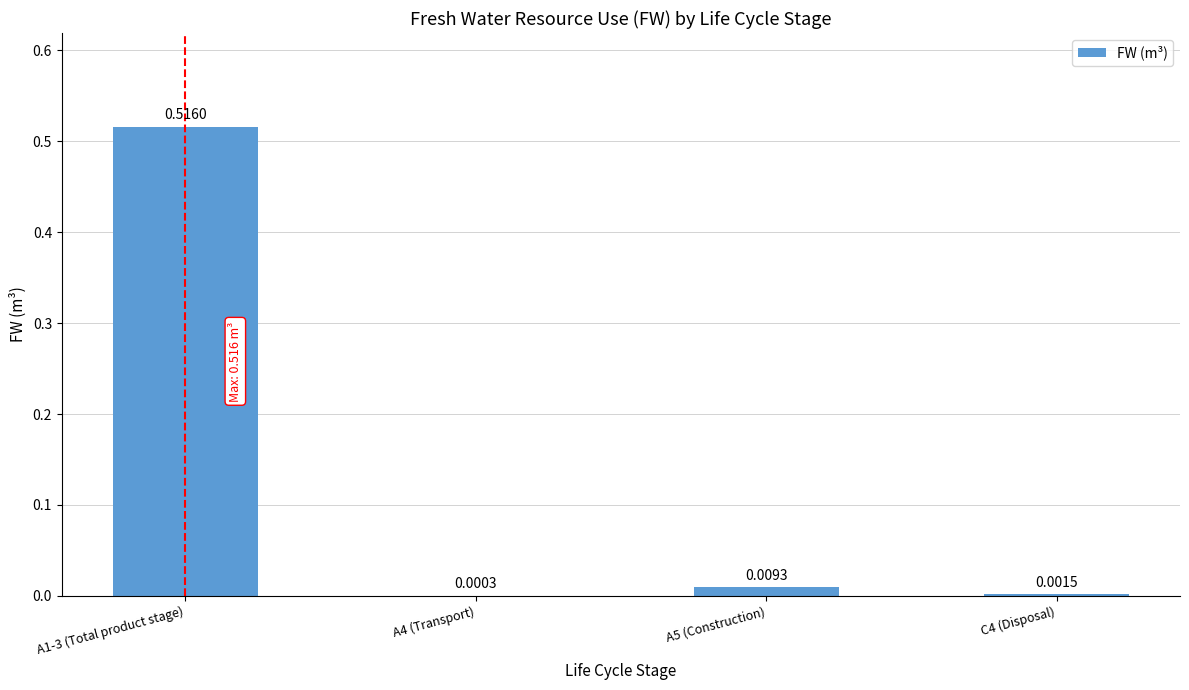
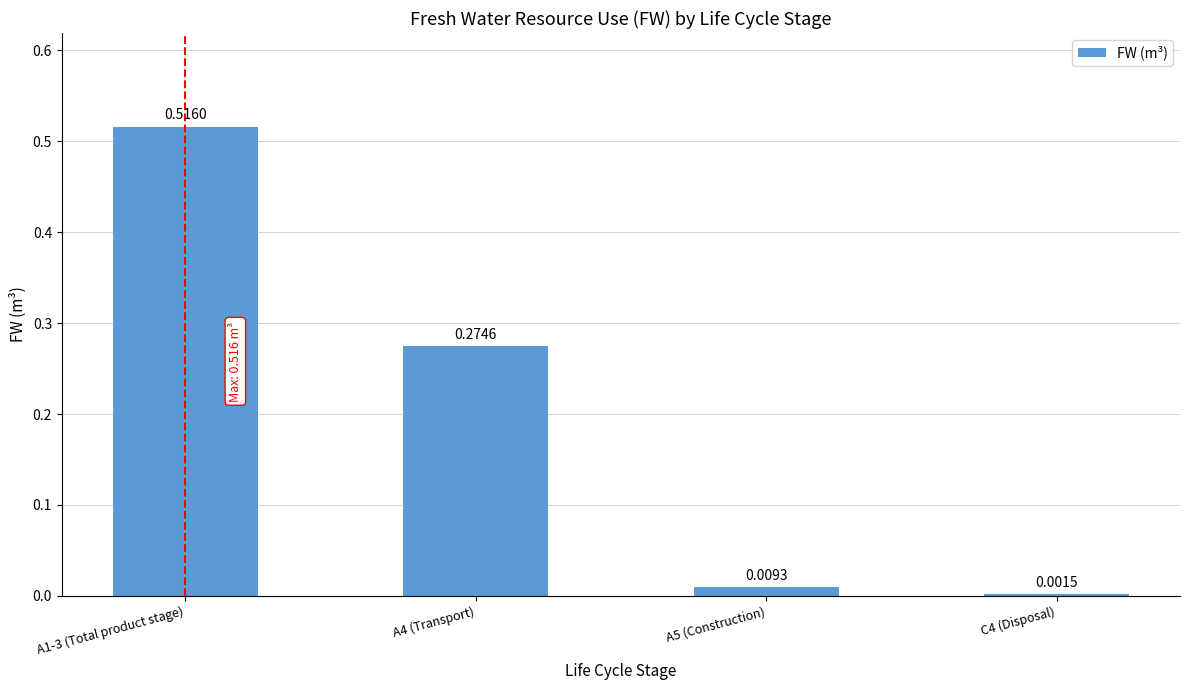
  {
    "A1-3 (Total product stage)": 0.5160,
-   "A4 (Transport)": 0.0003,
+   "A4 (Transport)": 0.2746,
    "A5 (Construction)": 0.0093,
    "C4 (Disposal)": 0.0015
  }
